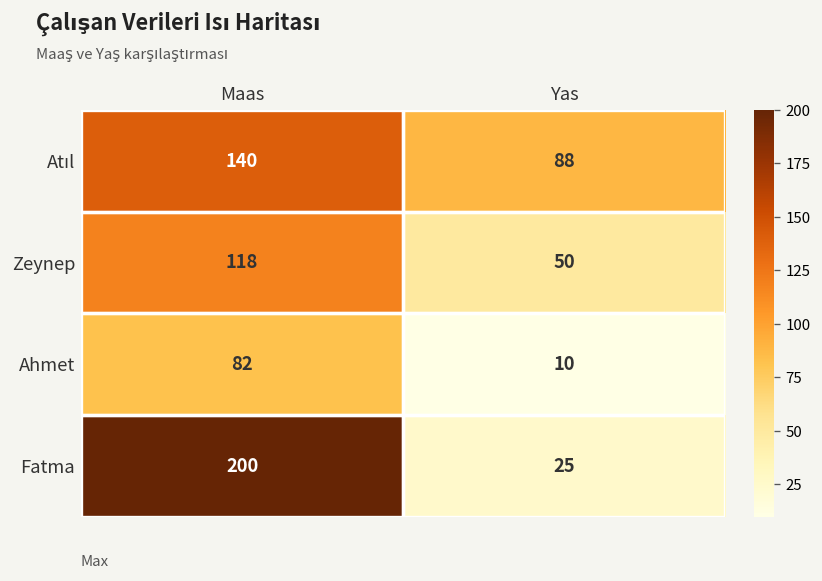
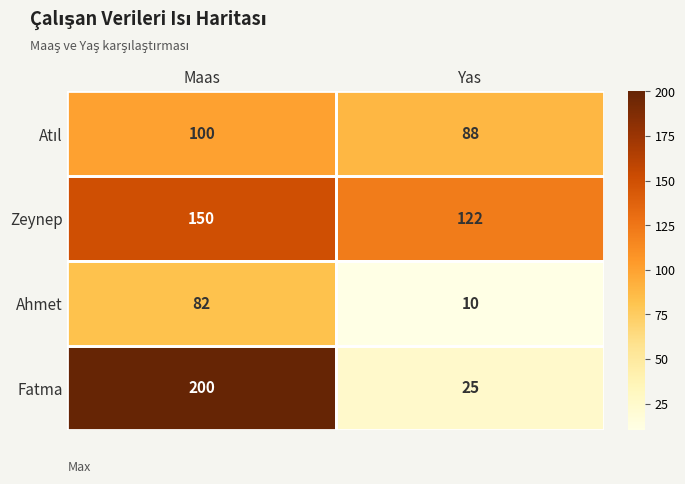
  {
    "Atıl": {
-     "Maas": 140,
+     "Maas": 100,
      "Yas": 88
    },
    "Zeynep": {
-     "Maas": 118,
-     "Yas": 50
+     "Maas": 150,
+     "Yas": 122
    },
    "Ahmet": {
      "Maas": 82,
      "Yas": 10
    },
    "Fatma": {
      "Maas": 200,
      "Yas": 25
    }
  }
